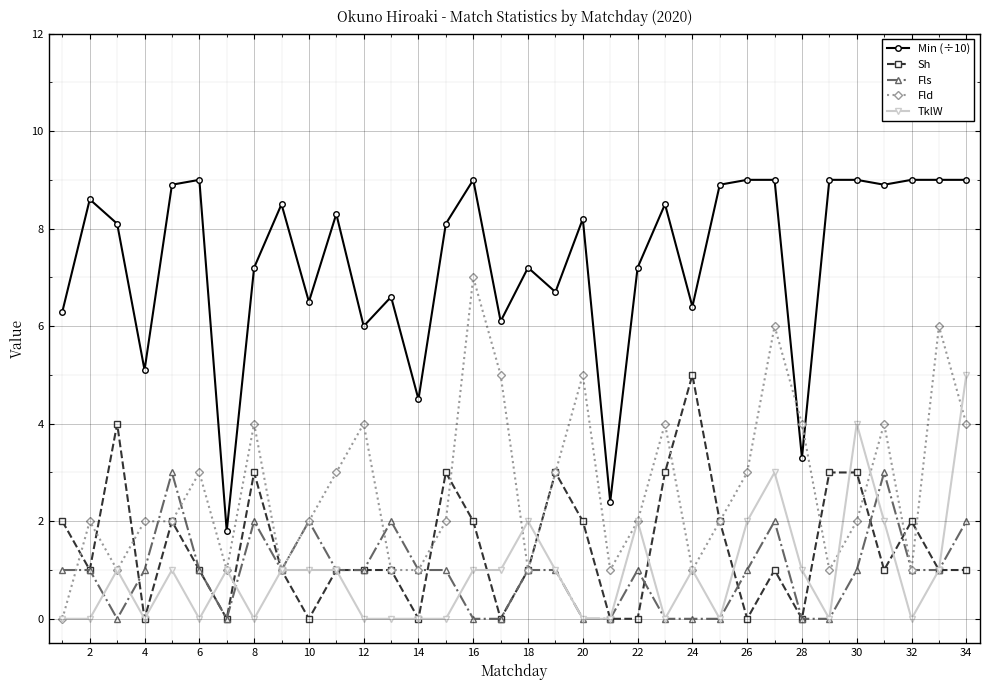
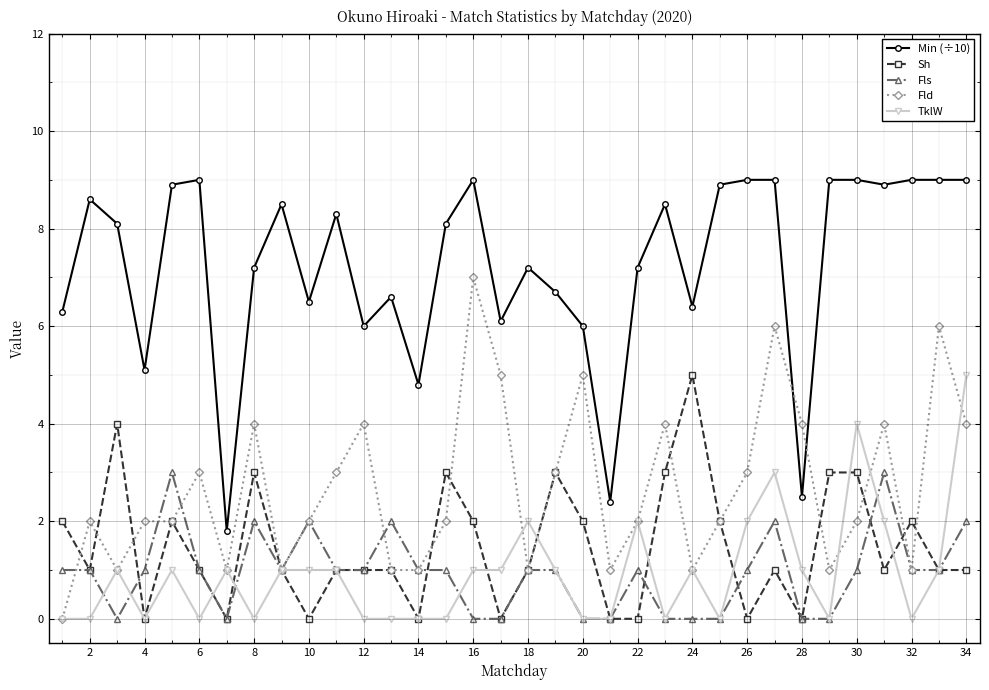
  {
    "Min (÷10)": {
      "2": 8.6,
      "4": 5.1,
      "6": 9.0,
      "8": 7.2,
      "10": 6.5,
      "12": 6.0,
-     "14": 4.5,
+     "14": 4.8,
      "16": 9.0,
      "18": 7.2,
-     "20": 8.2,
+     "20": 6.0,
      "22": 7.2,
      "24": 6.4,
      "26": 9.0,
-     "28": 3.3,
+     "28": 2.5,
      "30": 9.0,
      "32": 9.0,
      "34": 9.0
    },
    "Sh": {
      "8": 3.0,
      "10": 0.0,
      "16": 2.0,
      "20": 2.0,
      "22": 0.0,
      "24": 5.0,
      "26": 0.0,
      "30": 3.0,
      "32": 2.0,
      "34": 1.0
    },
    "Fls": {
      "4": 1.0,
      "8": 2.0,
      "16": 0.0,
      "22": 1.0,
      "24": 0.0,
      "26": 1.0,
      "30": 1.0,
      "34": 2.0
    },
    "Fld": {
      "2": 2.0,
      "4": 2.0,
      "6": 3.0,
      "8": 4.0,
      "12": 4.0,
      "16": 7.0,
      "20": 5.0,
      "26": 3.0,
      "28": 4.0,
      "30": 2.0,
      "34": 4.0
    },
    "TklW": {
      "2": 0.0,
      "6": 0.0,
      "8": 0.0,
      "10": 1.0,
      "12": 0.0,
      "16": 1.0,
      "18": 2.0,
      "26": 2.0,
      "28": 1.0,
      "30": 4.0,
      "32": 0.0,
      "34": 5.0
    }
  }
